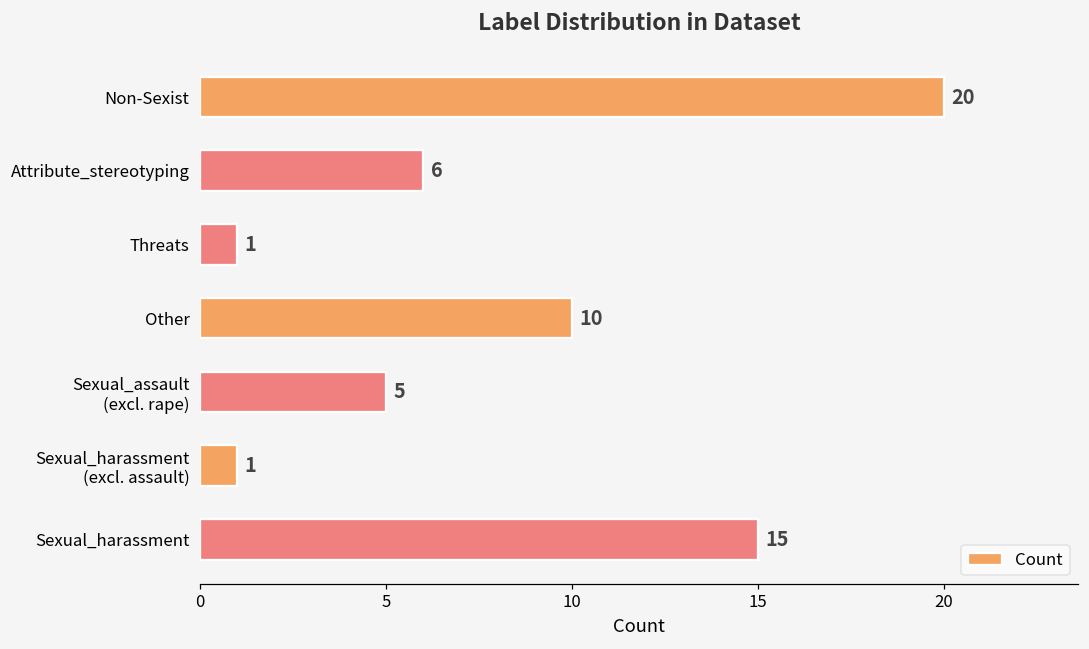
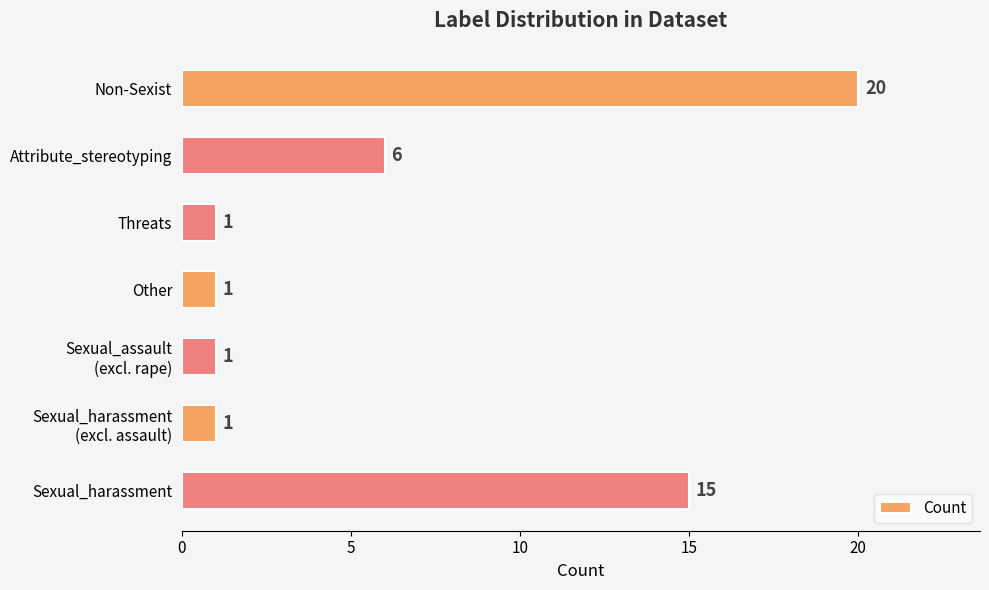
  {
    "Non-Sexist": 20,
    "Attribute_stereotyping": 6,
    "Threats": 1,
-   "Other": 10,
-   "Sexual_assault (excl. rape)": 5,
+   "Other": 1,
+   "Sexual_assault (excl. rape)": 1,
    "Sexual_harassment (excl. assault)": 1,
    "Sexual_harassment": 15
  }
